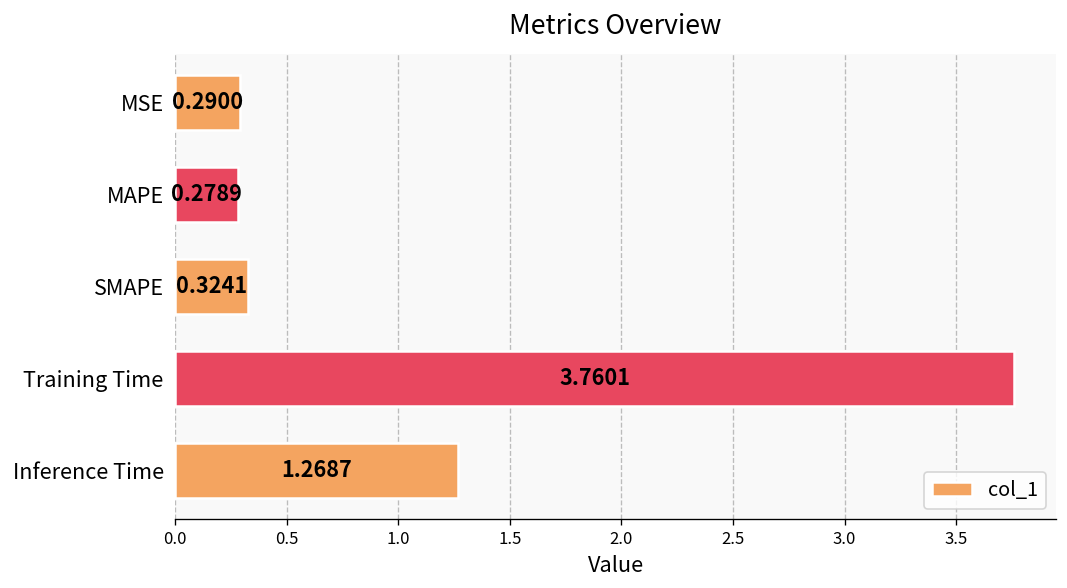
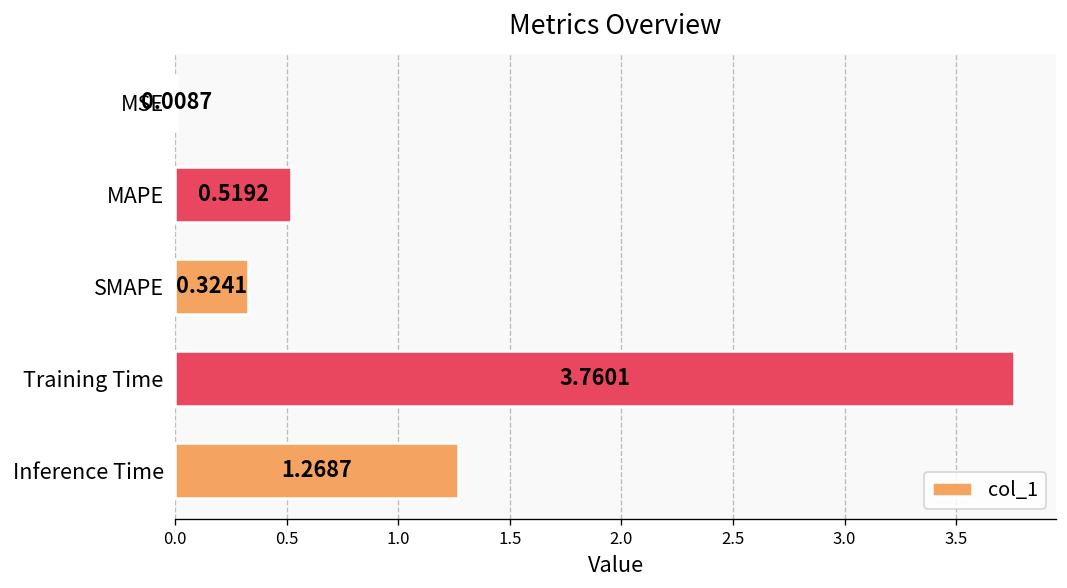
  {
-   "MSE": 0.2900,
-   "MAPE": 0.2789,
+   "MSE": 0.0087,
+   "MAPE": 0.5192,
    "SMAPE": 0.3241,
    "Training Time": 3.7601,
    "Inference Time": 1.2687
  }
